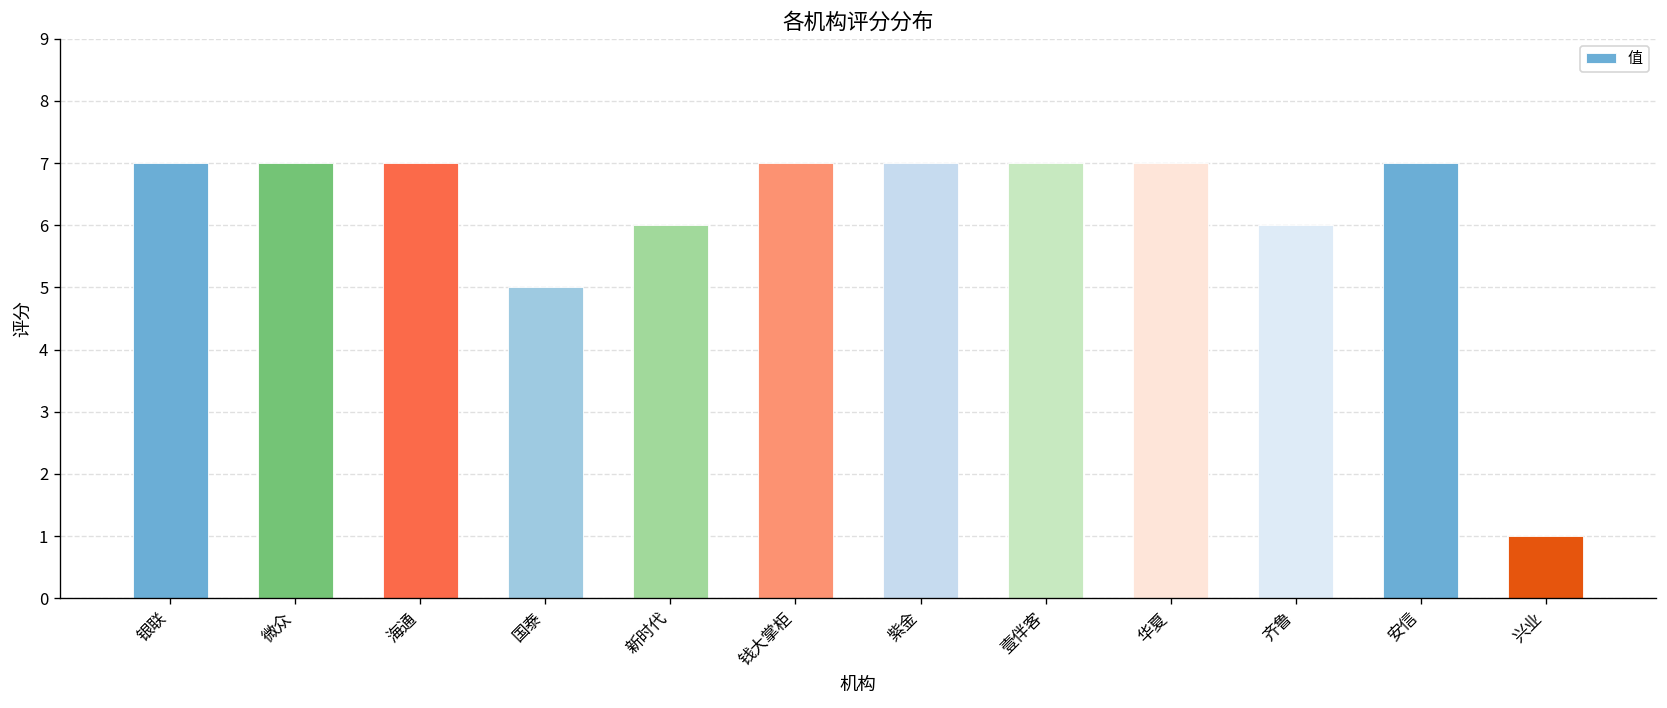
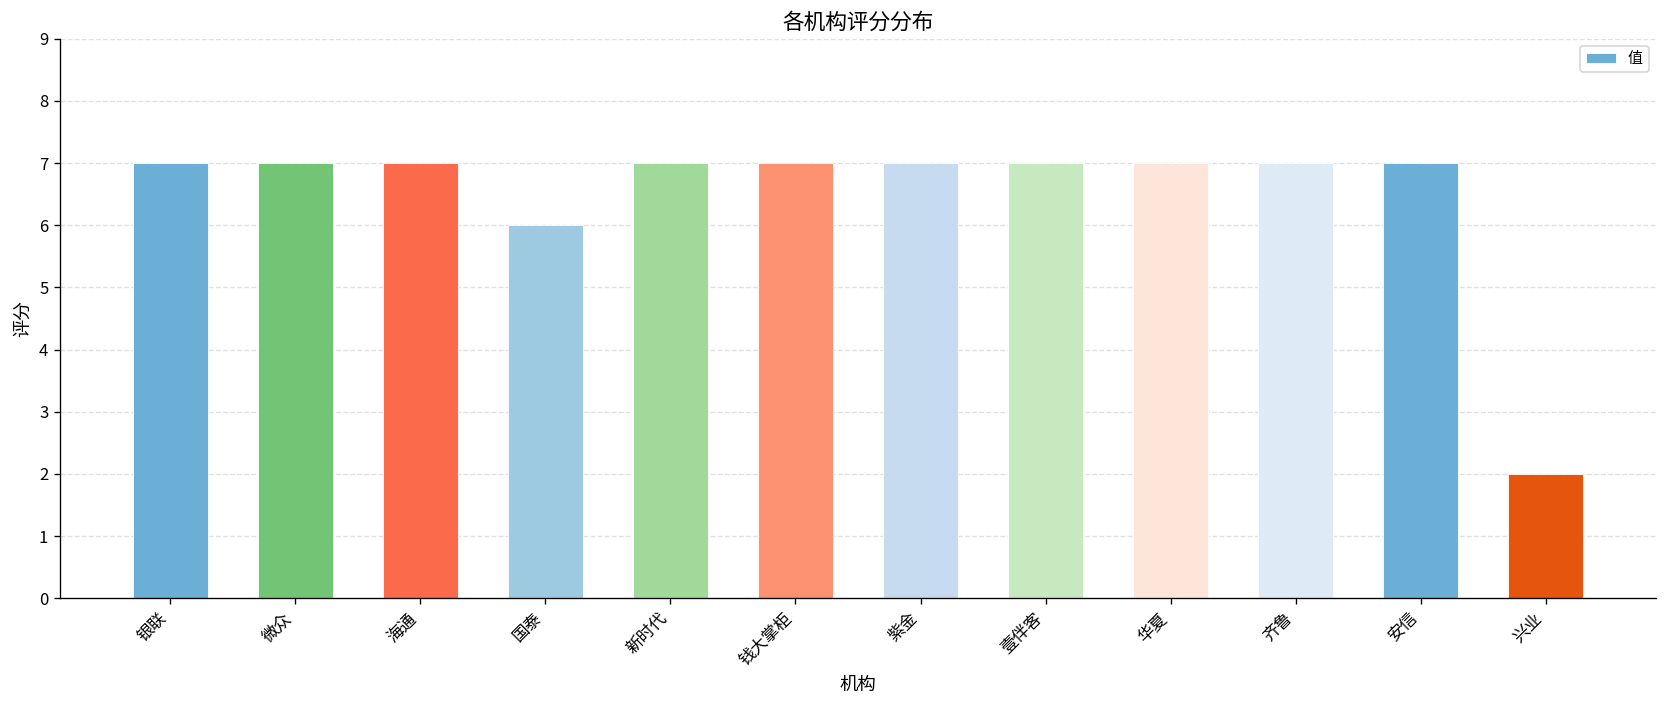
  {
    "银联": 7,
    "微众": 7,
    "海通": 7,
-   "国泰": 5,
-   "新时代": 6,
+   "国泰": 6,
+   "新时代": 7,
    "钱大掌柜": 7,
    "紫金": 7,
    "壹伴客": 7,
    "华夏": 7,
-   "齐鲁": 6,
+   "齐鲁": 7,
    "安信": 7,
-   "兴业": 1
+   "兴业": 2
  }
